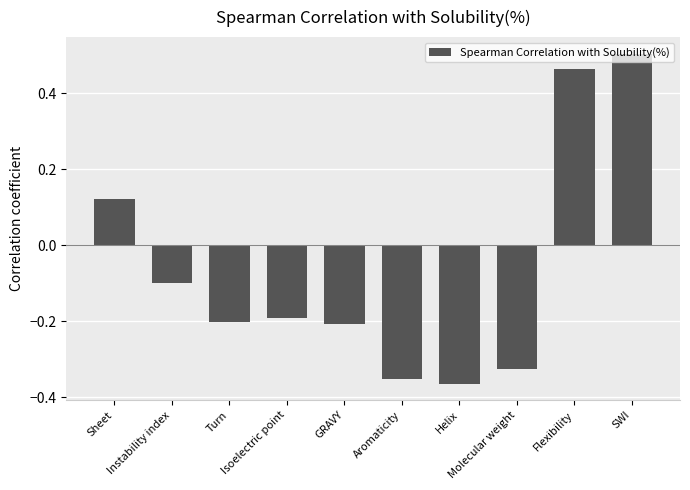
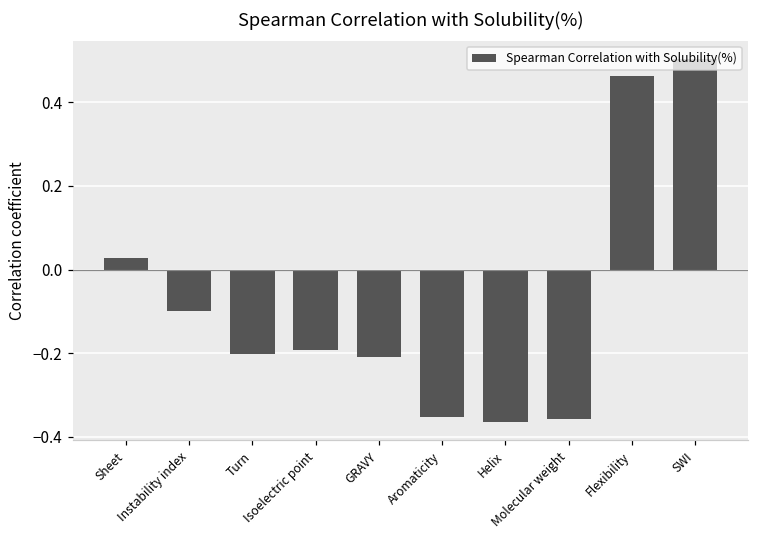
  {
-   "Sheet": 0.12,
+   "Sheet": 0.03,
    "Instability index": -0.10,
    "Turn": -0.20,
    "Isoelectric point": -0.19,
    "GRAVY": -0.21,
    "Aromaticity": -0.35,
    "Helix": -0.36,
-   "Molecular weight": -0.33,
+   "Molecular weight": -0.36,
    "Flexibility": 0.46
  }
